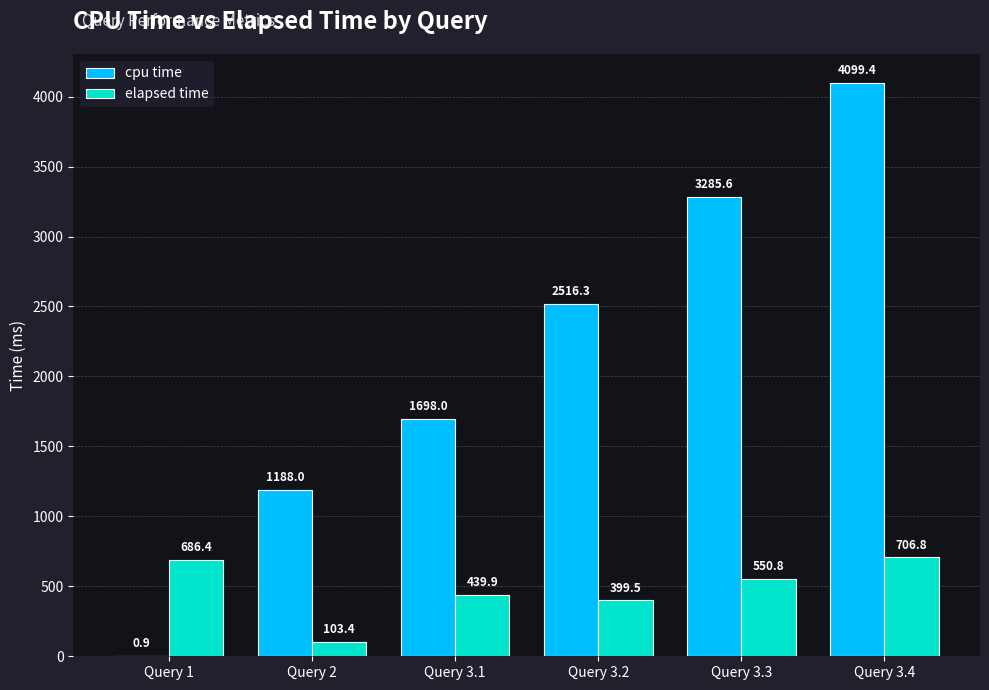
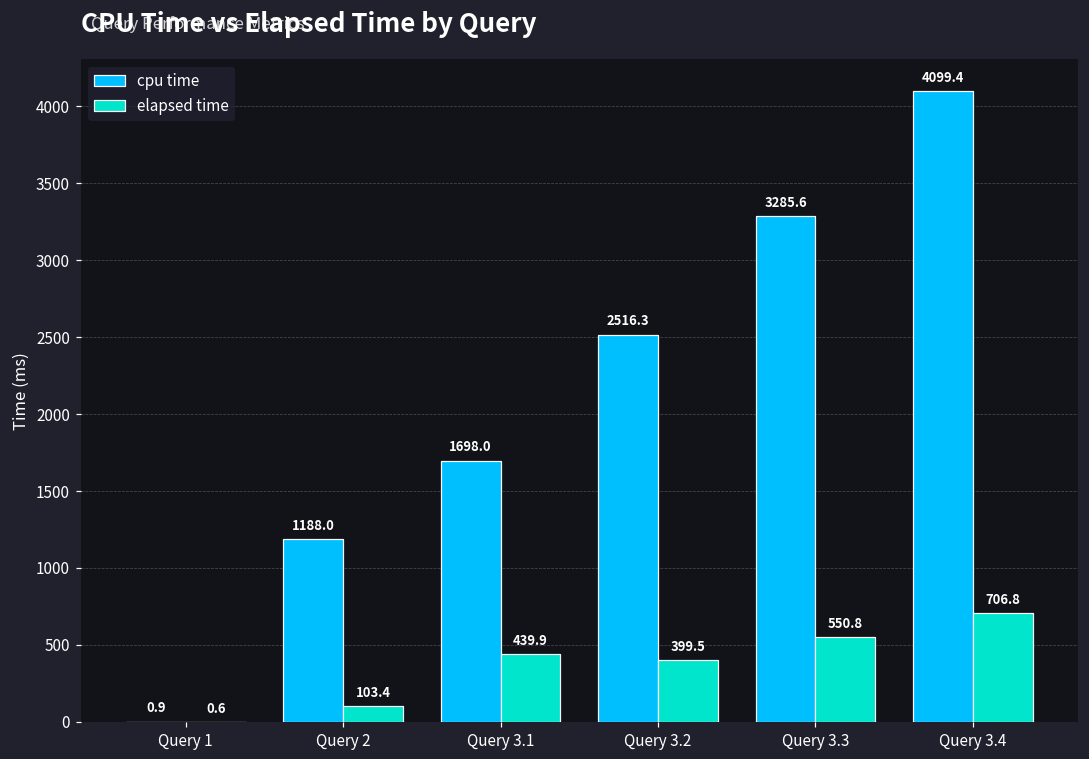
  {
    "cpu time": {
      "Query 1": 0.9,
      "Query 2": 1188.0,
      "Query 3.1": 1698.0,
      "Query 3.2": 2516.3,
      "Query 3.3": 3285.6,
      "Query 3.4": 4099.4
    },
    "elapsed time": {
-     "Query 1": 686.4,
+     "Query 1": 0.6,
      "Query 2": 103.4,
      "Query 3.1": 439.9,
      "Query 3.2": 399.5,
      "Query 3.3": 550.8,
      "Query 3.4": 706.8
    }
  }
